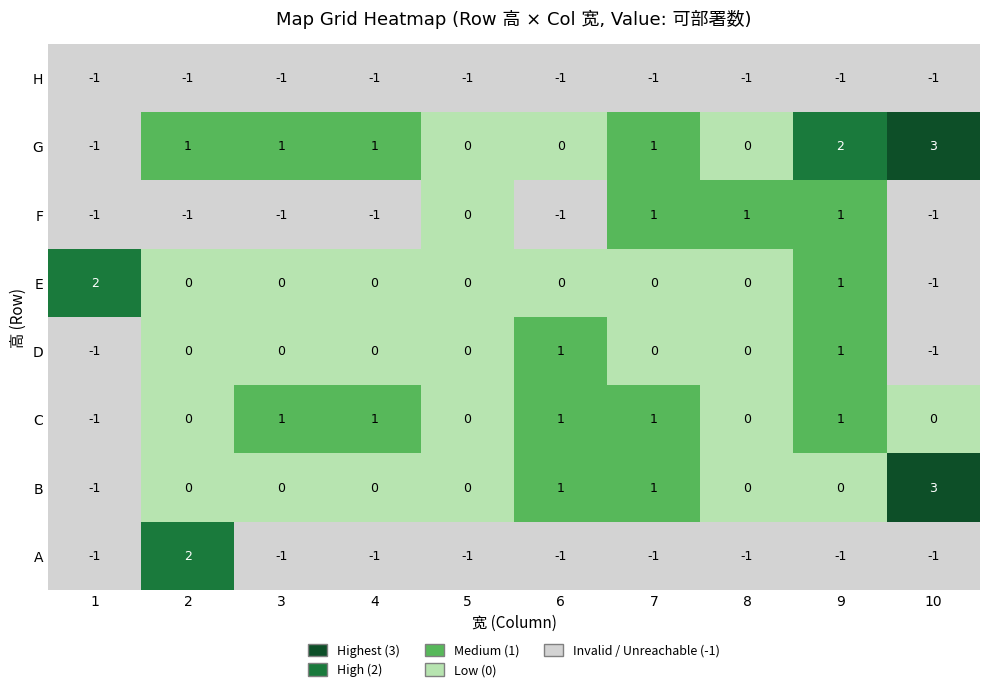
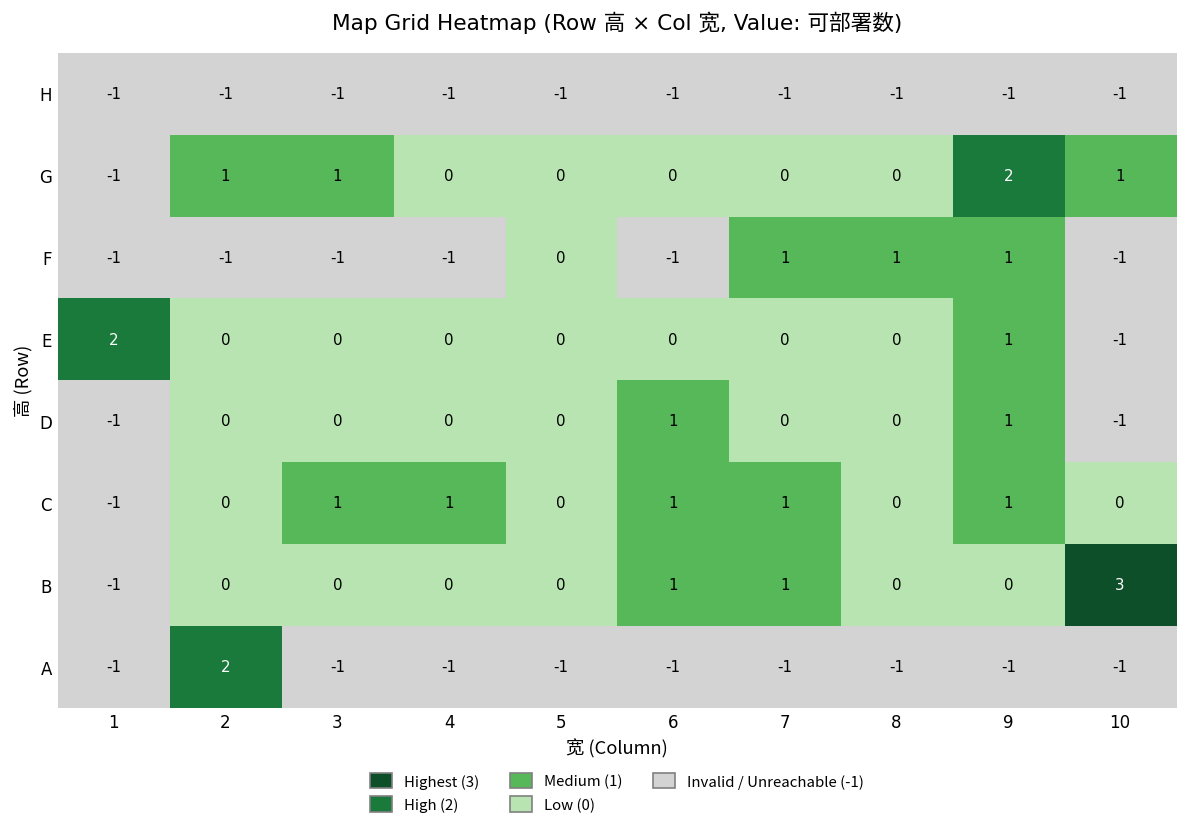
  {
    "H": {
      "1": -1,
      "2": -1,
      "3": -1,
      "4": -1,
      "5": -1,
      "6": -1,
      "7": -1,
      "8": -1,
      "9": -1,
      "10": -1
    },
    "G": {
      "1": -1,
      "2": 1,
      "3": 1,
-     "4": 1,
+     "4": 0,
      "5": 0,
      "6": 0,
-     "7": 1,
+     "7": 0,
      "8": 0,
      "9": 2,
-     "10": 3
+     "10": 1
    },
    "F": {
      "1": -1,
      "2": -1,
      "3": -1,
      "4": -1,
      "5": 0,
      "6": -1,
      "7": 1,
      "8": 1,
      "9": 1,
      "10": -1
    },
    "E": {
      "1": 2,
      "2": 0,
      "3": 0,
      "4": 0,
      "5": 0,
      "6": 0,
      "7": 0,
      "8": 0,
      "9": 1,
      "10": -1
    },
    "D": {
      "1": -1,
      "2": 0,
      "3": 0,
      "4": 0,
      "5": 0,
      "6": 1,
      "7": 0,
      "8": 0,
      "9": 1,
      "10": -1
    },
    "C": {
      "1": -1,
      "2": 0,
      "3": 1,
      "4": 1,
      "5": 0,
      "6": 1,
      "7": 1,
      "8": 0,
      "9": 1,
      "10": 0
    },
    "B": {
      "1": -1,
      "2": 0,
      "3": 0,
      "4": 0,
      "5": 0,
      "6": 1,
      "7": 1,
      "8": 0,
      "9": 0,
      "10": 3
    },
    "A": {
      "1": -1,
      "2": 2,
      "3": -1,
      "4": -1,
      "5": -1,
      "6": -1,
      "7": -1,
      "8": -1,
      "9": -1,
      "10": -1
    }
  }
